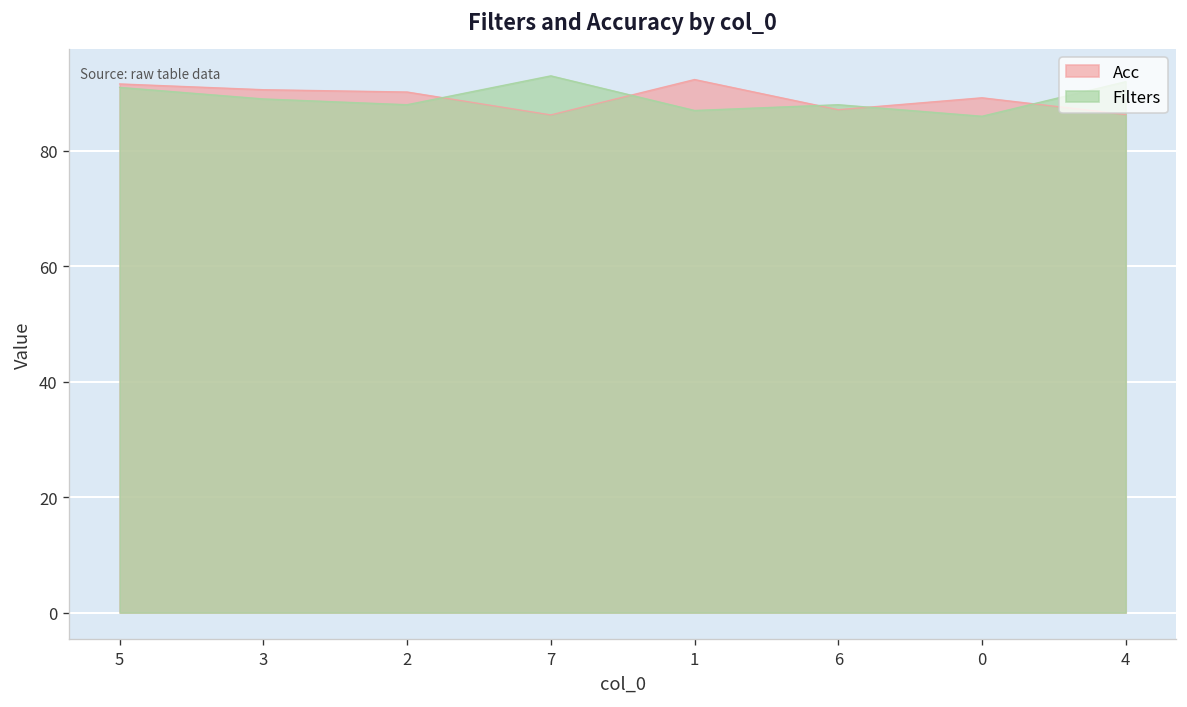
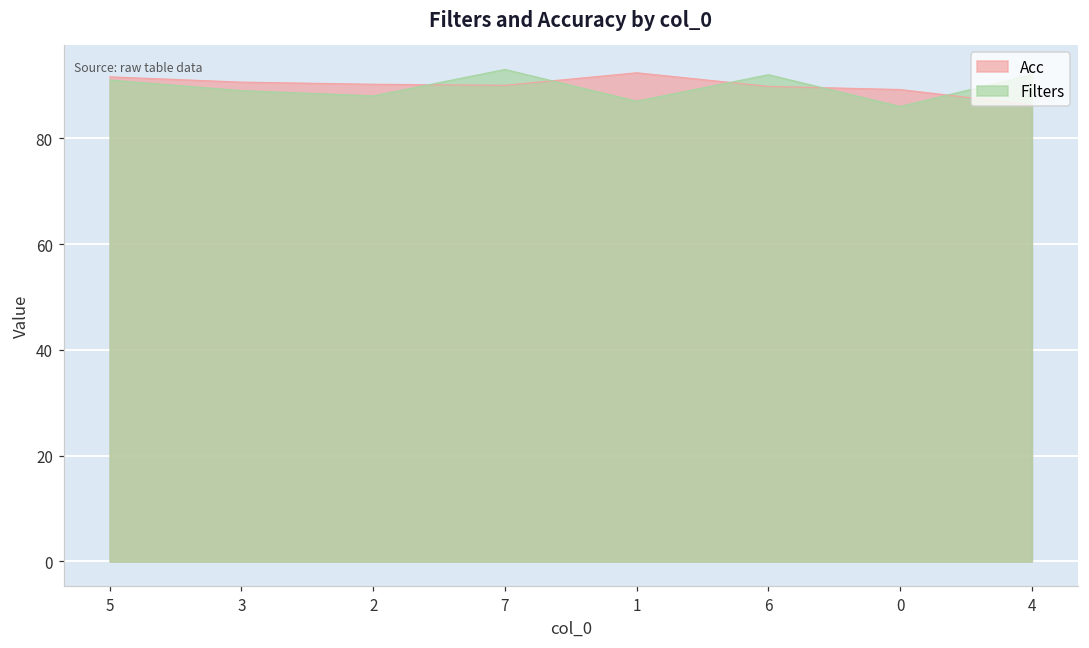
  {
    "Acc": {
      "5": 92,
      "3": 91,
      "2": 90,
-     "7": 86,
+     "7": 90,
      "1": 92,
-     "6": 87,
+     "6": 90,
      "0": 89,
      "4": 86
    },
    "Filters": {
      "5": 91,
      "3": 89,
      "2": 88,
      "7": 93,
      "1": 87,
-     "6": 88,
+     "6": 92,
      "0": 86
    }
  }
